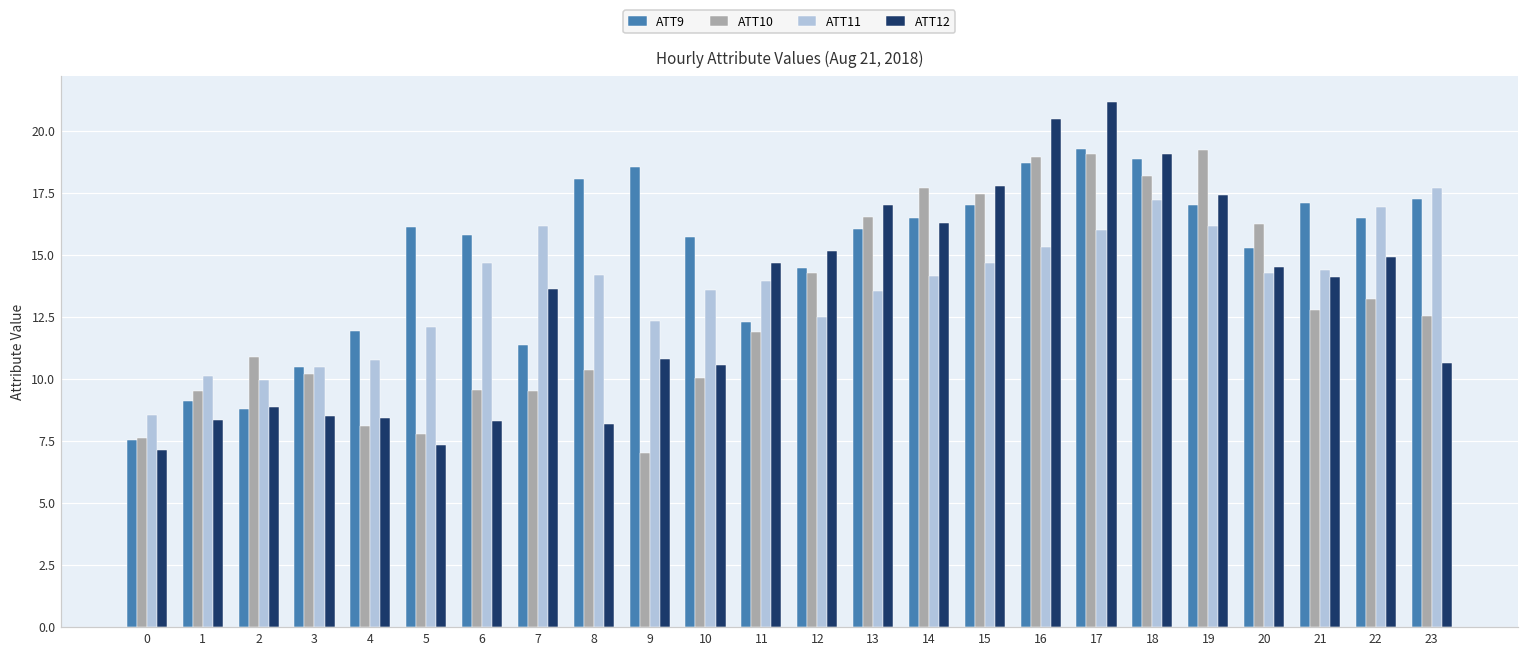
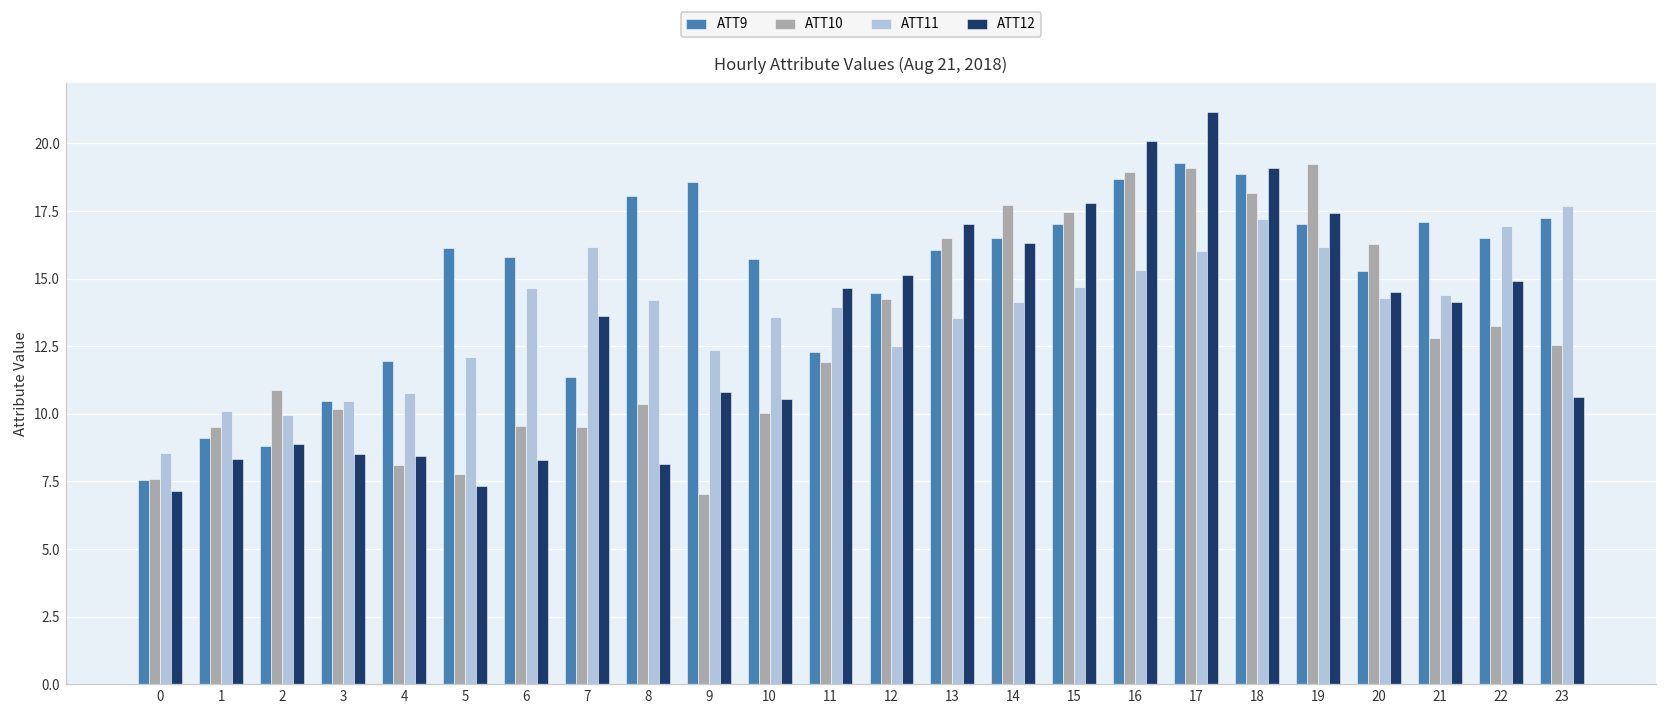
  {
    "ATT9": {
      "0": 7.5,
      "1": 9.1,
      "2": 8.8,
      "3": 10.5,
      "4": 11.9,
      "5": 16.1,
      "6": 15.8,
      "7": 11.4,
      "8": 18.1,
      "9": 18.6,
      "10": 15.7,
      "11": 12.3,
      "12": 14.5,
      "13": 16.1,
      "14": 16.5,
      "15": 17.0,
      "16": 18.7,
      "17": 19.3,
      "18": 18.9,
      "19": 17.0,
      "20": 15.3,
      "21": 17.1,
      "22": 16.5,
      "23": 17.2
    },
    "ATT12": {
      "0": 7.1,
      "1": 8.3,
      "2": 8.9,
      "3": 8.5,
      "4": 8.4,
      "5": 7.3,
      "6": 8.3,
      "7": 13.6,
      "8": 8.2,
      "9": 10.8,
      "10": 10.6,
      "11": 14.7,
      "12": 15.1,
      "13": 17.0,
      "14": 16.3,
      "15": 17.8,
-     "16": 20.5,
+     "16": 20.1,
      "17": 21.2,
      "18": 19.1,
      "19": 17.4,
      "20": 14.5,
      "21": 14.1,
      "22": 14.9,
      "23": 10.6
    }
  }
